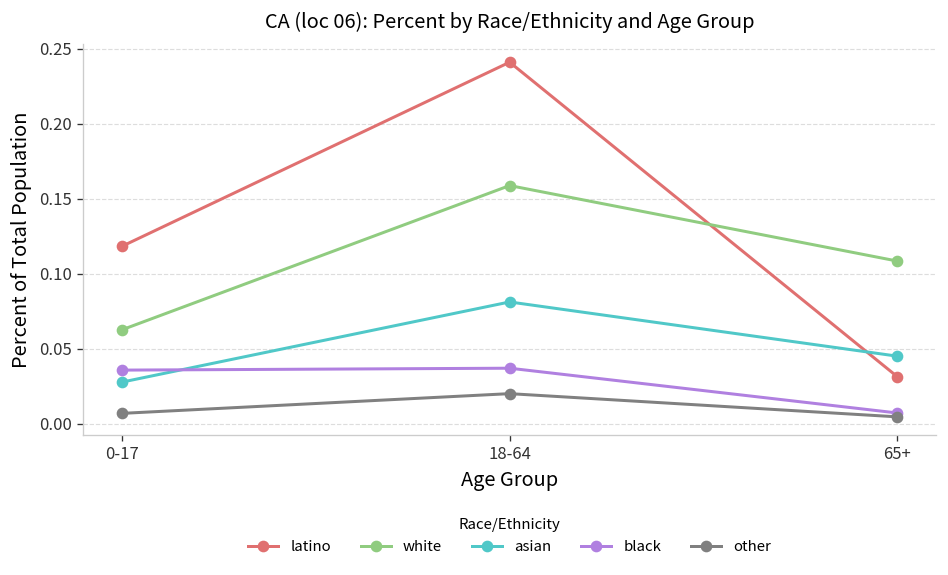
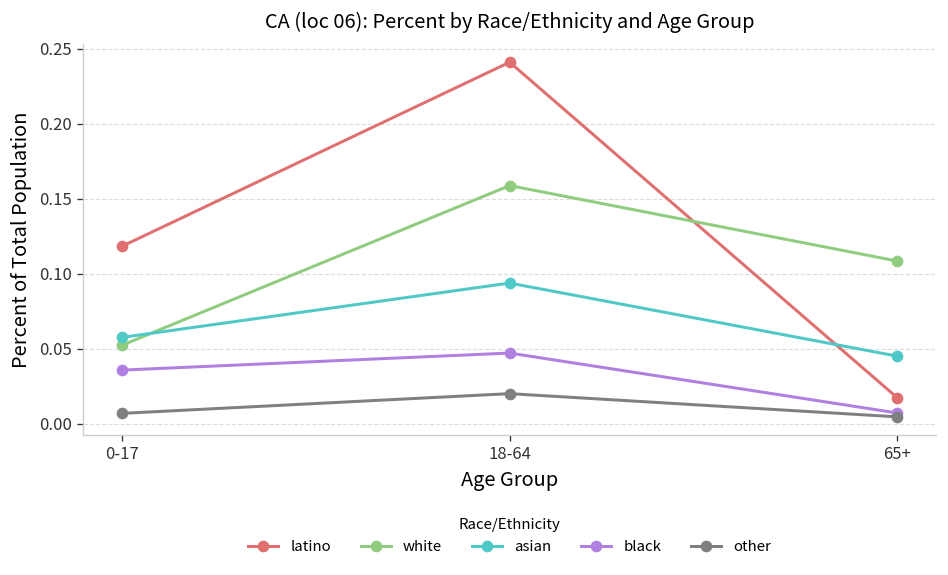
  {
    "latino": {
      "0-17": 0.118,
      "18-64": 0.241,
-     "65+": 0.031
+     "65+": 0.017
    },
    "white": {
-     "0-17": 0.063,
+     "0-17": 0.052,
      "18-64": 0.159,
      "65+": 0.108
    },
    "asian": {
-     "0-17": 0.028,
-     "18-64": 0.081,
+     "0-17": 0.058,
+     "18-64": 0.094,
      "65+": 0.045
    },
    "black": {
      "0-17": 0.036,
-     "18-64": 0.037,
+     "18-64": 0.047,
      "65+": 0.007
    },
    "other": {
      "0-17": 0.007,
      "18-64": 0.020,
      "65+": 0.005
    }
  }
